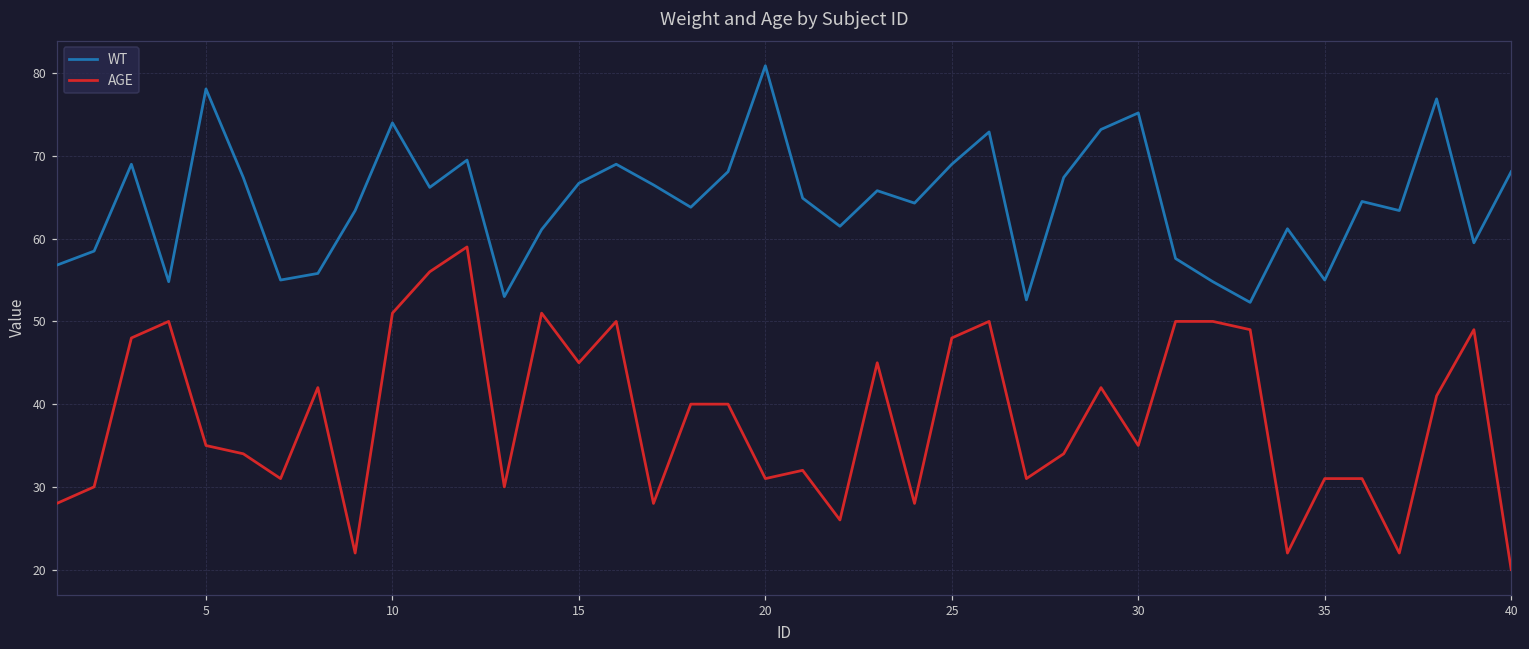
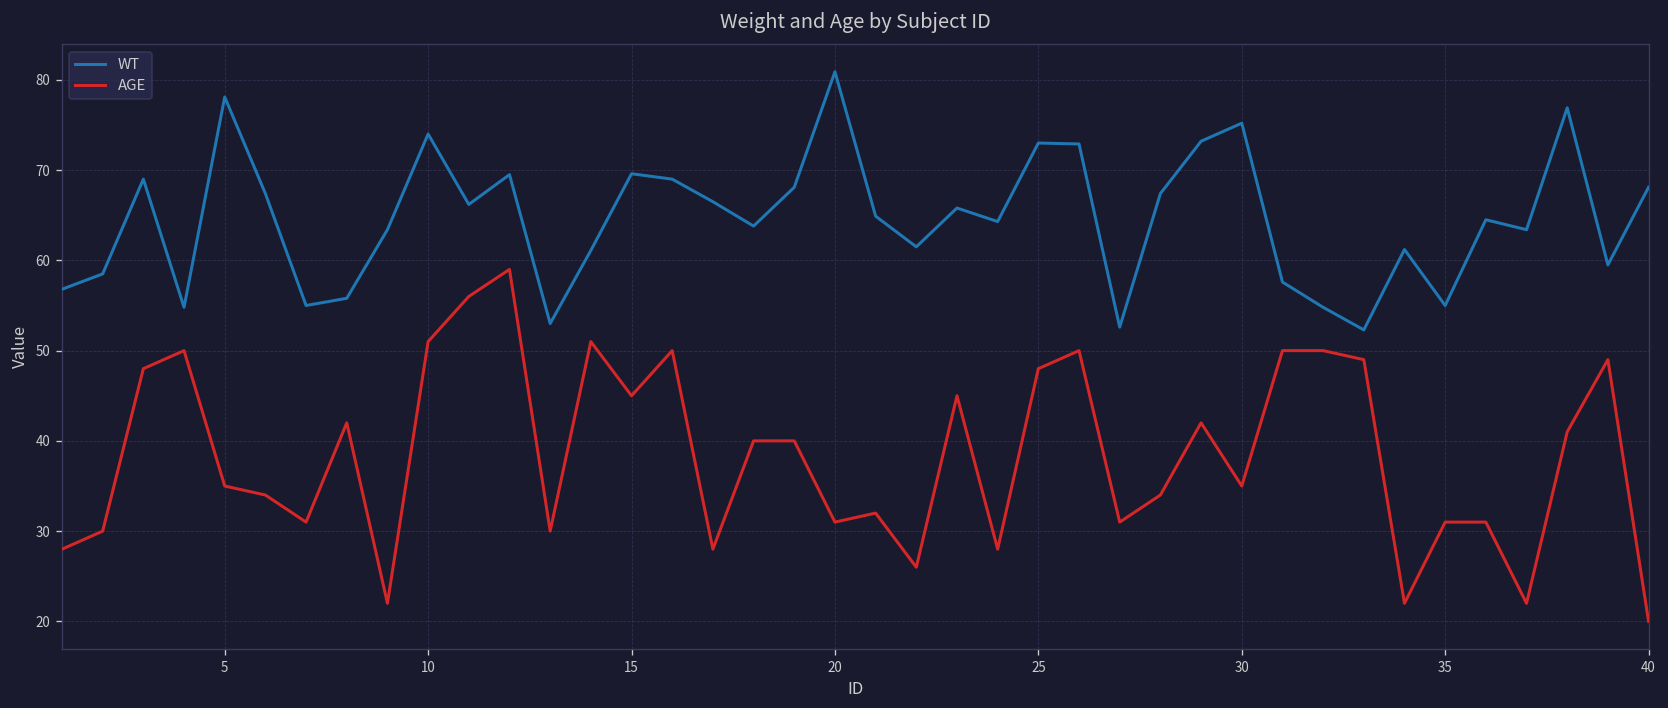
  {
    "WT": {
      "5": 78,
      "10": 74,
-     "15": 67,
+     "15": 70,
      "20": 81,
-     "25": 69,
+     "25": 73,
      "30": 75,
      "35": 55,
      "40": 68
    },
    "AGE": {
      "5": 35,
      "10": 51,
      "15": 45,
      "20": 31,
      "25": 48,
      "30": 35,
      "35": 31,
      "40": 20
    }
  }
